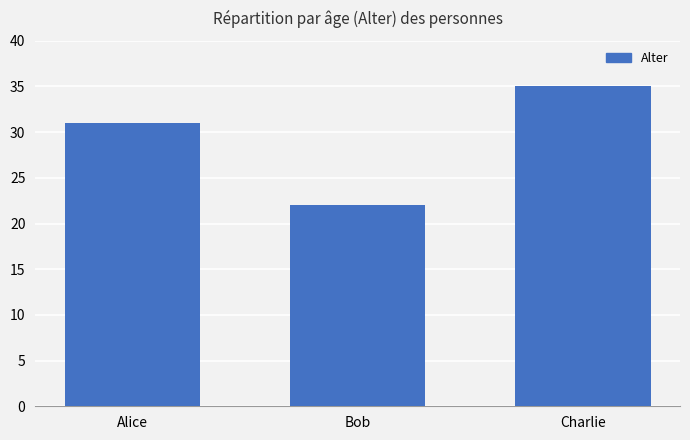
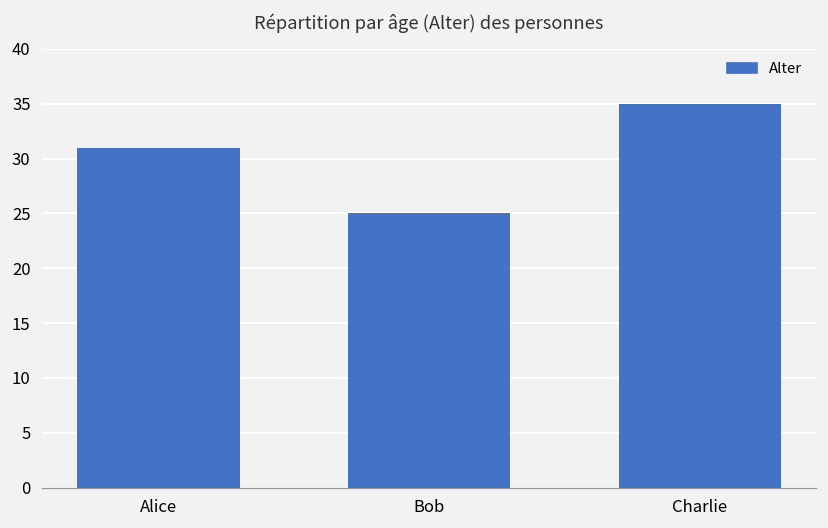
  {
    "Alice": 31,
-   "Bob": 22,
+   "Bob": 25,
    "Charlie": 35
  }
